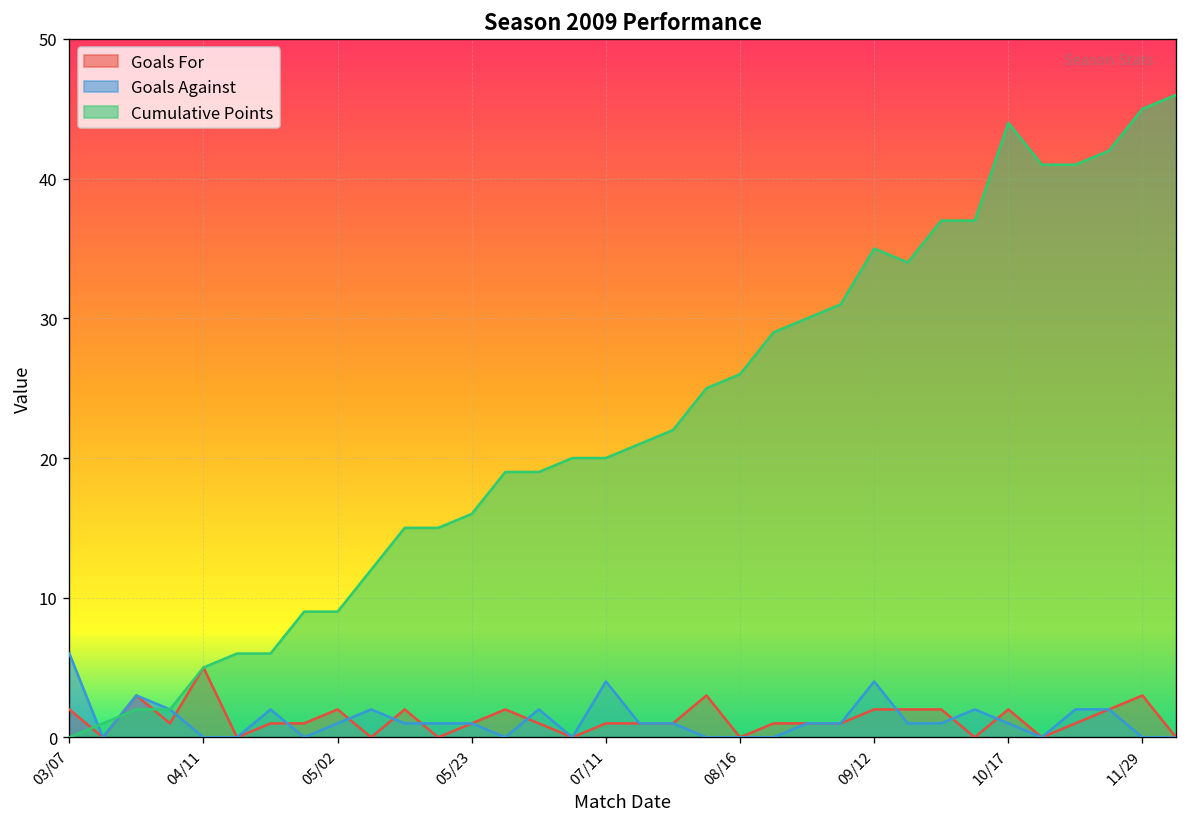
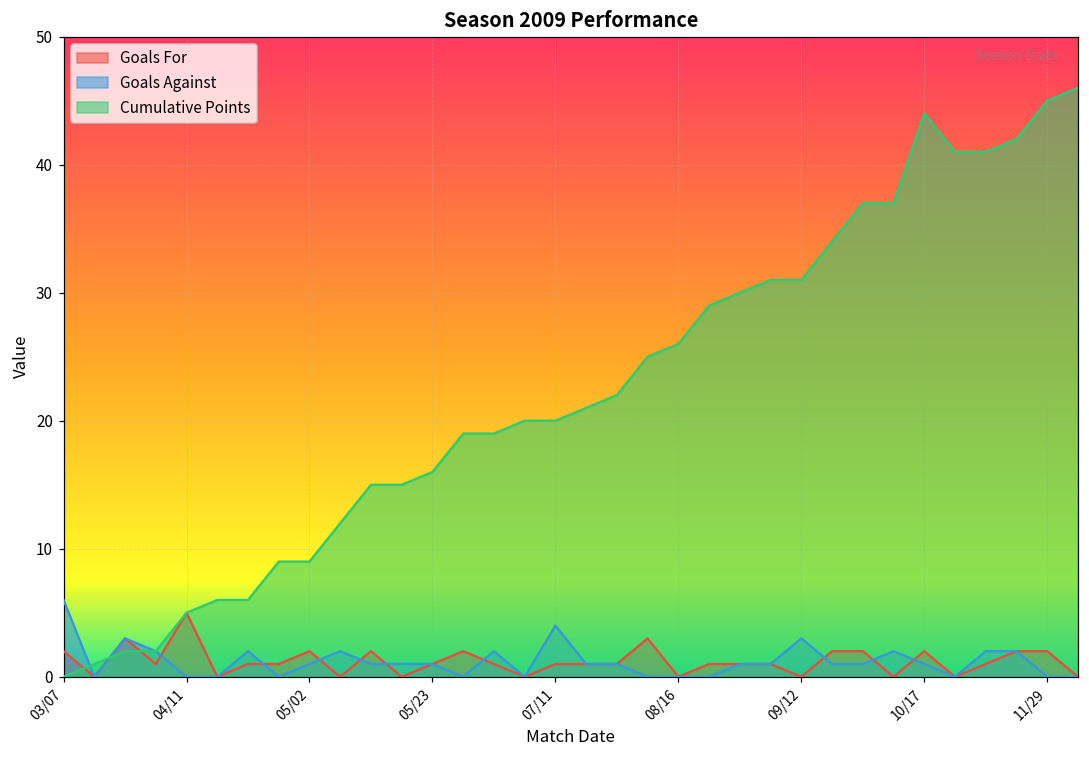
  {
    "Goals For": {
      "03/07": 2,
      "05/02": 2,
      "07/11": 1,
-     "09/12": 2,
+     "09/12": 0,
      "10/17": 2,
-     "11/29": 3
+     "11/29": 2
    },
    "Goals Against": {
      "03/07": 6,
      "04/11": 0,
      "05/02": 1,
      "07/11": 4,
-     "09/12": 4,
+     "09/12": 3,
      "10/17": 1,
      "11/29": 0
    },
    "Cumulative Points": {
      "03/07": 0,
      "05/02": 9,
      "05/23": 16,
      "07/11": 20,
      "08/16": 26,
-     "09/12": 35,
+     "09/12": 31,
      "10/17": 44,
      "11/29": 45
    }
  }
